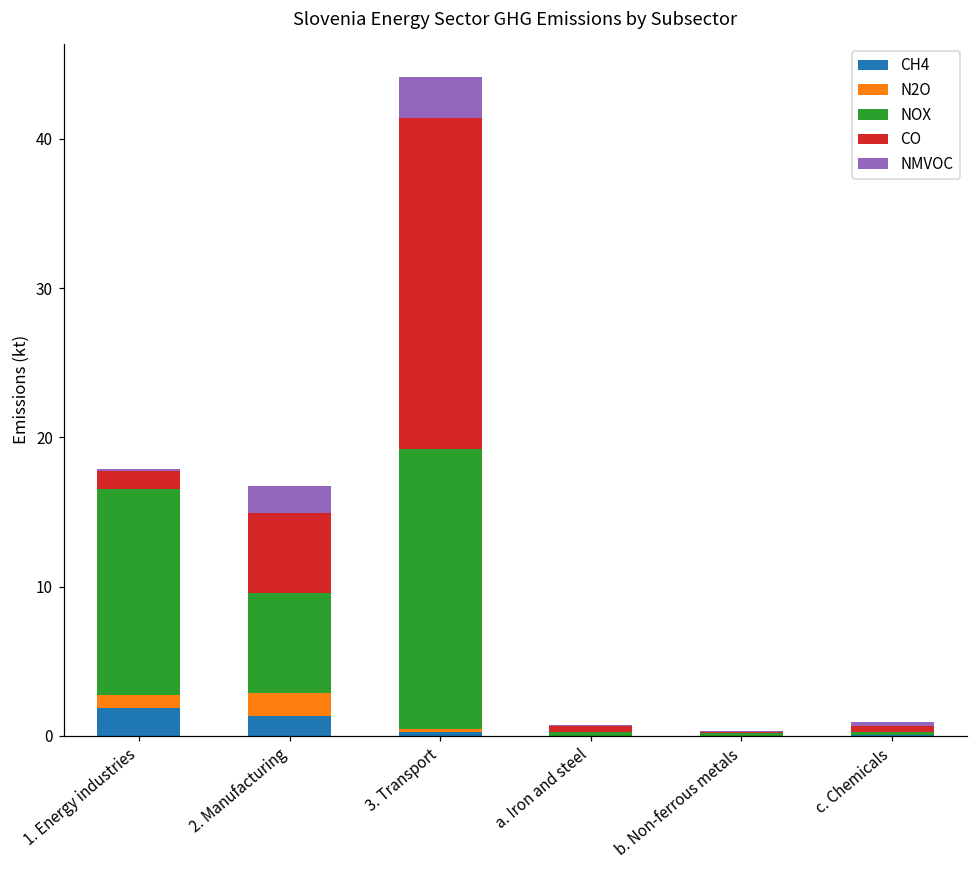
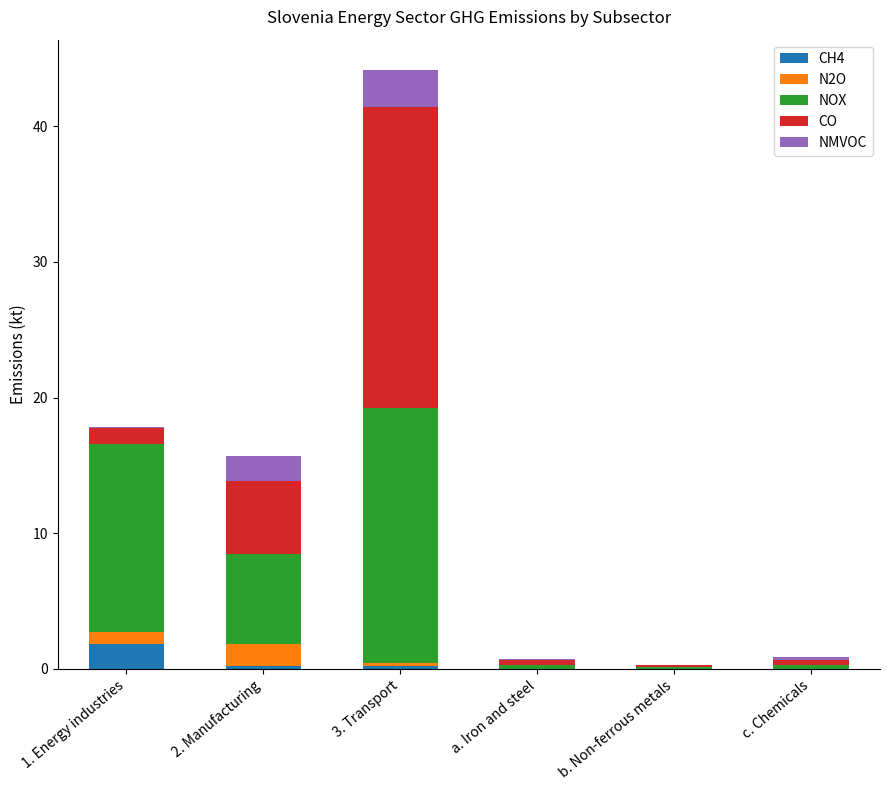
  {
    "CH4": {
      "1. Energy industries": 1.8,
-     "2. Manufacturing": 1.3,
+     "2. Manufacturing": 0.2,
      "3. Transport": 0.2
    },
    "N2O": {
      "1. Energy industries": 0.9,
      "2. Manufacturing": 1.6,
      "3. Transport": 0.2
    },
    "NOX": {
      "1. Energy industries": 13.8,
      "2. Manufacturing": 6.7,
      "3. Transport": 18.8,
      "a. Iron and steel": 0.3,
      "c. Chemicals": 0.3
    },
    "CO": {
      "1. Energy industries": 1.2,
      "2. Manufacturing": 5.4,
      "3. Transport": 22.2,
      "a. Iron and steel": 0.3,
      "c. Chemicals": 0.4
    },
    "NMVOC": {
      "2. Manufacturing": 1.8,
      "3. Transport": 2.8,
      "c. Chemicals": 0.2
    }
  }
